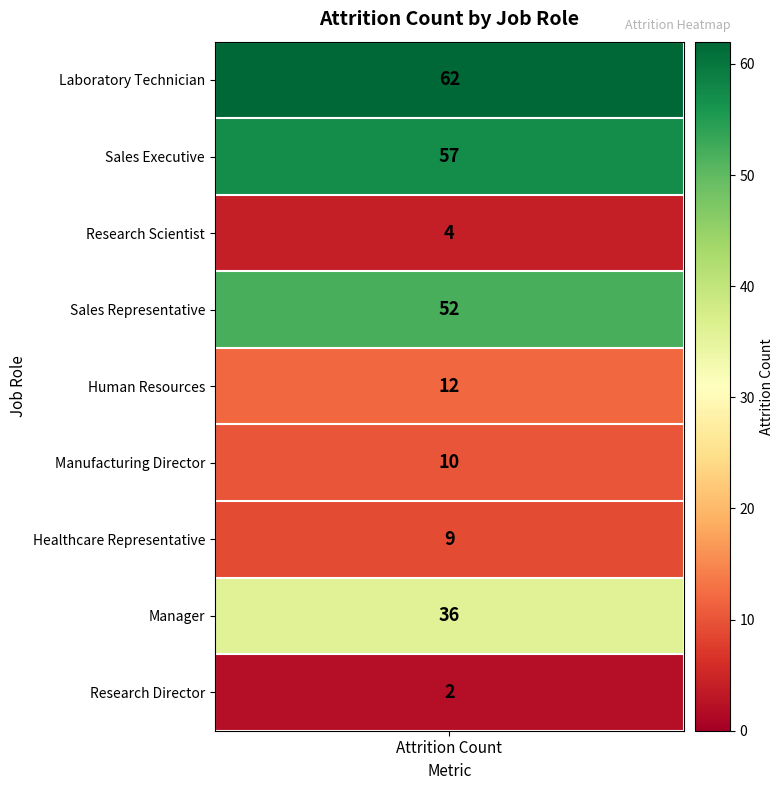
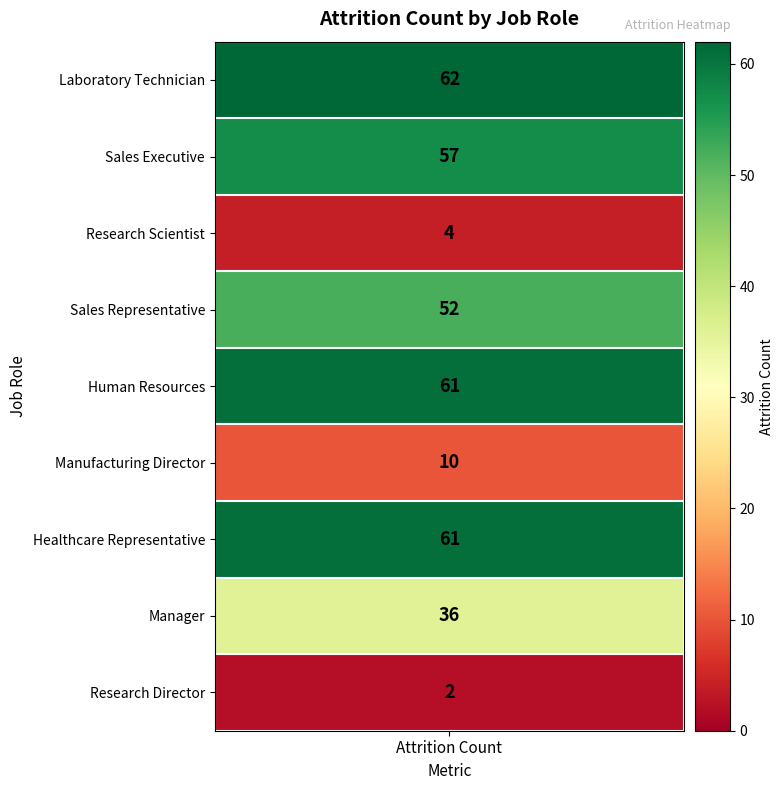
  {
    "Laboratory Technician": {
      "Attrition Count": 62
    },
    "Sales Executive": {
      "Attrition Count": 57
    },
    "Research Scientist": {
      "Attrition Count": 4
    },
    "Sales Representative": {
      "Attrition Count": 52
    },
    "Human Resources": {
-     "Attrition Count": 12
+     "Attrition Count": 61
    },
    "Manufacturing Director": {
      "Attrition Count": 10
    },
    "Healthcare Representative": {
-     "Attrition Count": 9
+     "Attrition Count": 61
    },
    "Manager": {
      "Attrition Count": 36
    },
    "Research Director": {
      "Attrition Count": 2
    }
  }
